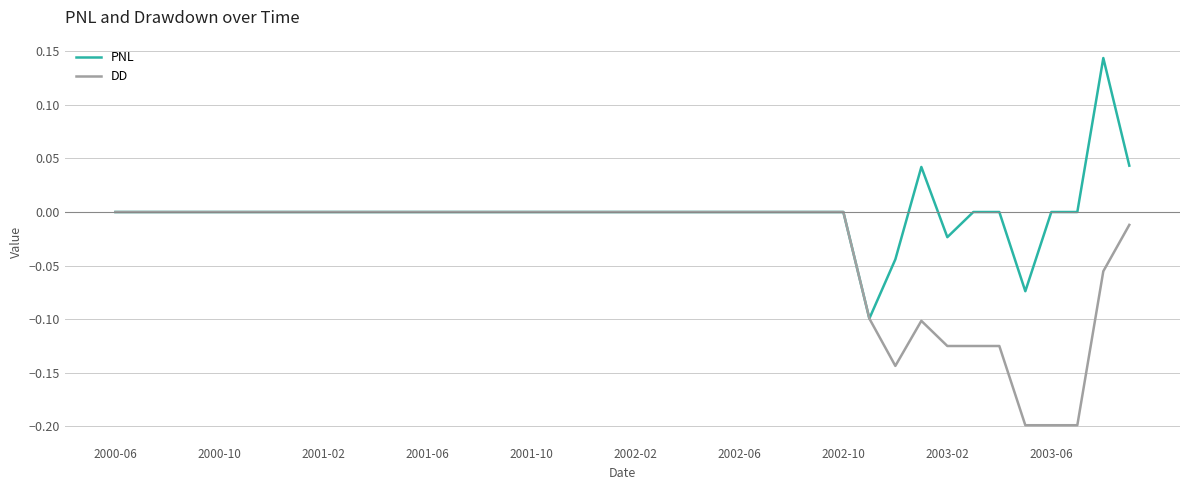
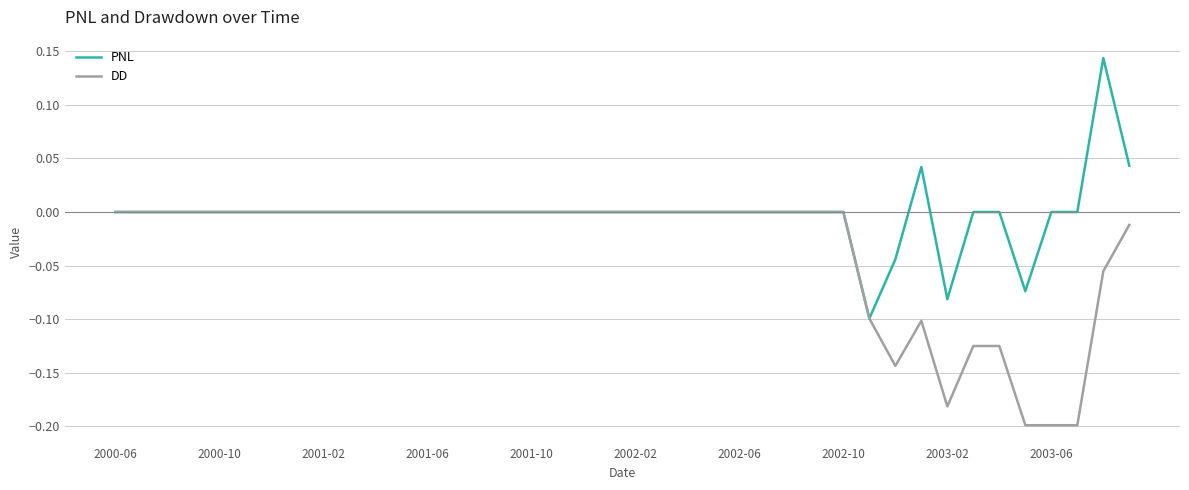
  {
    "PNL": {
-     "2003-02": -0.024,
+     "2003-02": -0.081,
      "2003-06": 0.000
    },
    "DD": {
-     "2003-02": -0.125,
+     "2003-02": -0.182,
      "2003-06": -0.199
    }
  }
